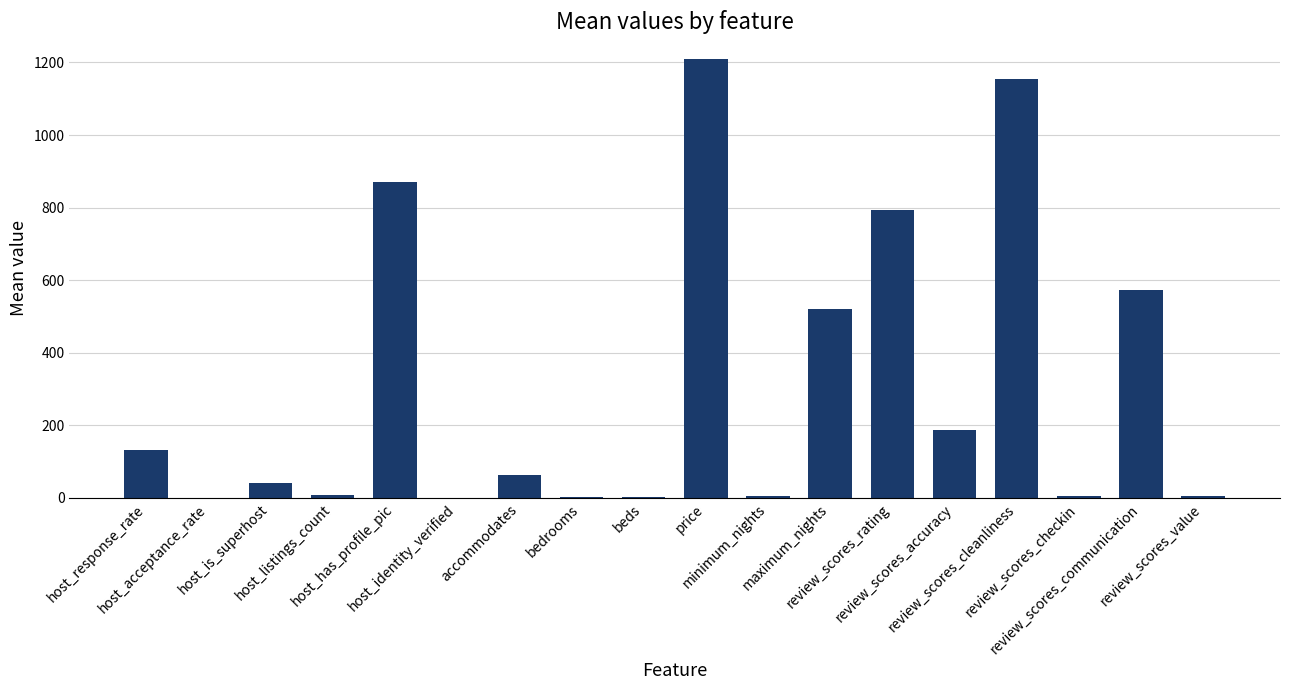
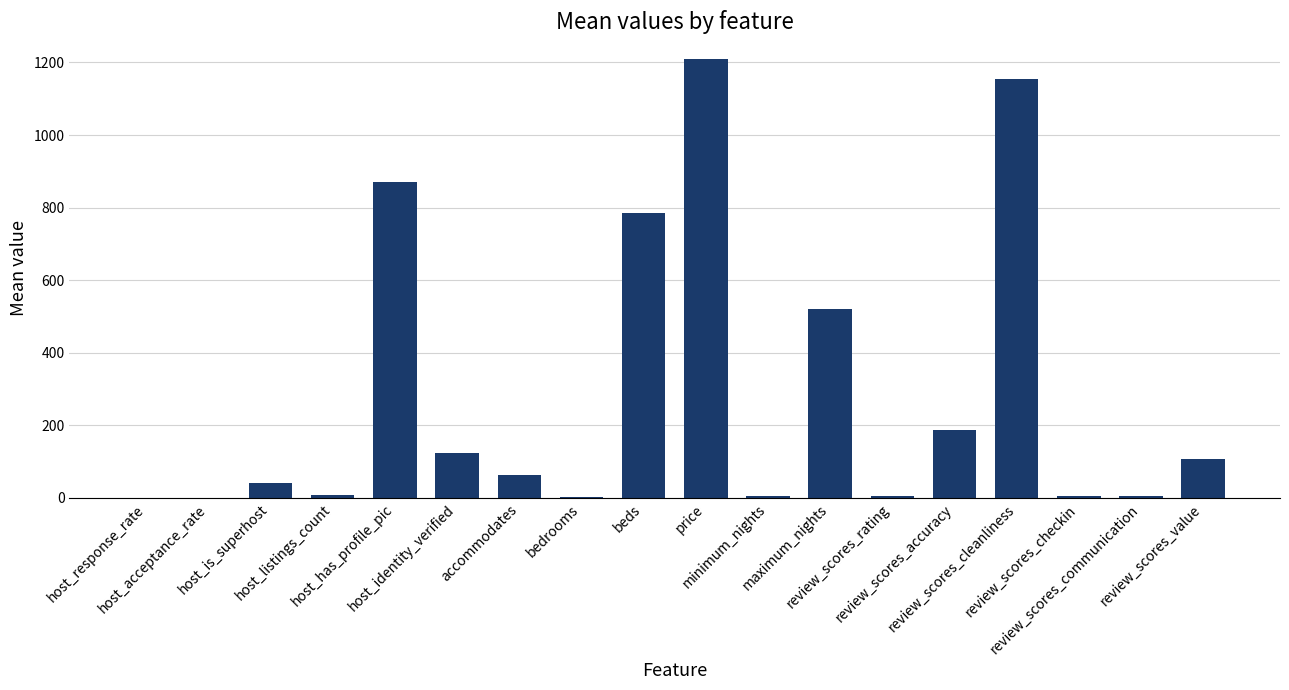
  {
-   "host_response_rate": 130,
+   "host_response_rate": 0,
    "host_is_superhost": 40,
    "host_listings_count": 10,
    "host_has_profile_pic": 870,
-   "host_identity_verified": 0,
+   "host_identity_verified": 120,
    "accommodates": 60,
-   "beds": 0,
+   "beds": 780,
    "price": 1210,
    "maximum_nights": 520,
-   "review_scores_rating": 790,
+   "review_scores_rating": 0,
    "review_scores_accuracy": 190,
    "review_scores_cleanliness": 1150,
-   "review_scores_communication": 570,
-   "review_scores_value": 0
+   "review_scores_communication": 0,
+   "review_scores_value": 110
  }
